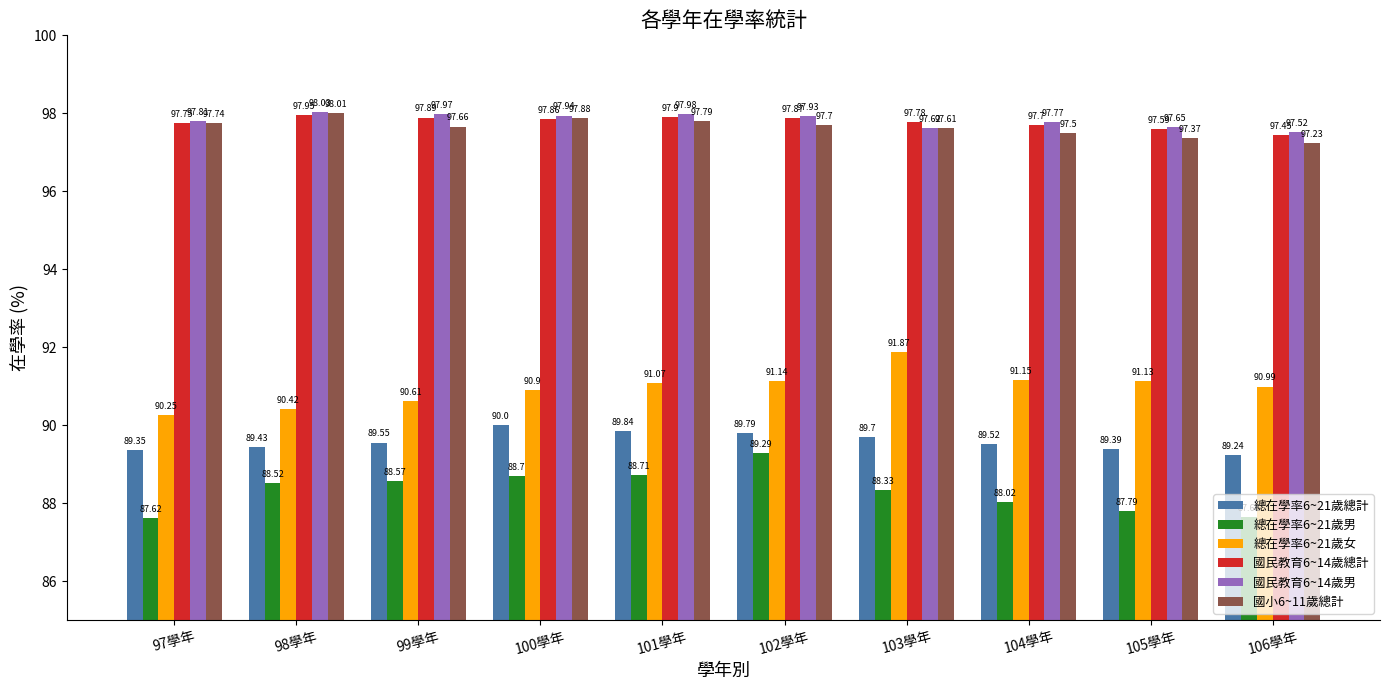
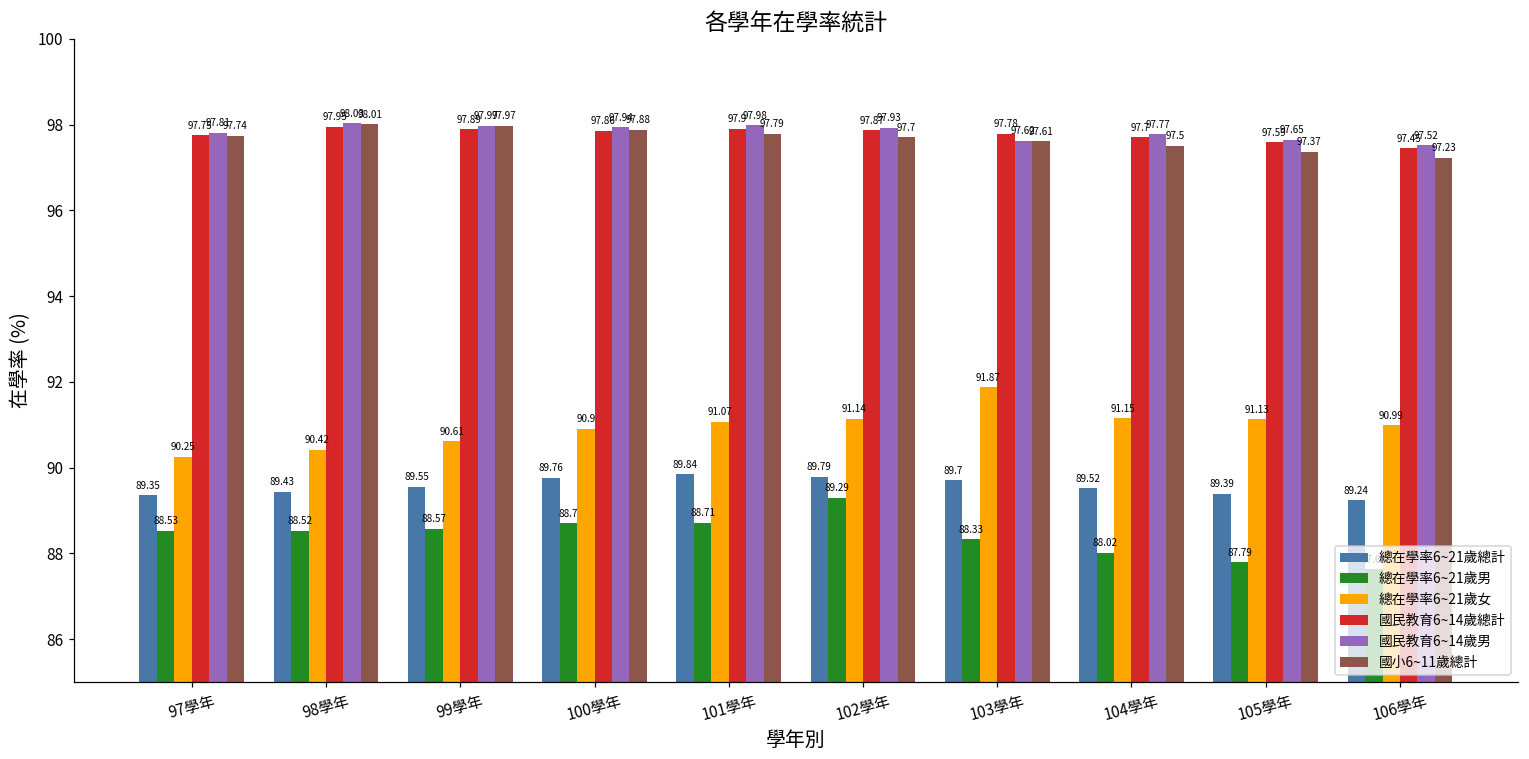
  {
    "總在學率6~21歲總計": {
      "97學年": 89.35,
      "98學年": 89.43,
      "99學年": 89.55,
-     "100學年": 90.0,
+     "100學年": 89.76,
      "101學年": 89.84,
      "102學年": 89.79,
      "103學年": 89.7,
      "104學年": 89.52,
      "105學年": 89.39,
      "106學年": 89.24
    },
    "總在學率6~21歲男": {
-     "97學年": 87.62,
+     "97學年": 88.53,
      "98學年": 88.52,
      "99學年": 88.57,
      "100學年": 88.7,
      "101學年": 88.71,
      "102學年": 89.29,
      "103學年": 88.33,
      "104學年": 88.02,
      "105學年": 87.79
    },
    "總在學率6~21歲女": {
      "97學年": 90.25,
      "98學年": 90.42,
      "99學年": 90.61,
      "100學年": 90.9,
      "101學年": 91.07,
      "102學年": 91.14,
      "103學年": 91.87,
      "104學年": 91.15,
      "105學年": 91.13,
      "106學年": 90.99
    },
    "國民教育6~14歲總計": {
      "103學年": 97.78
    },
    "國民教育6~14歲男": {
      "101學年": 97.98,
      "104學年": 97.77
    },
    "國小6~11歲總計": {
-     "99學年": 97.66,
+     "99學年": 97.97,
      "101學年": 97.79,
      "102學年": 97.7,
      "104學年": 97.5,
      "105學年": 97.37,
      "106學年": 97.23
    }
  }
